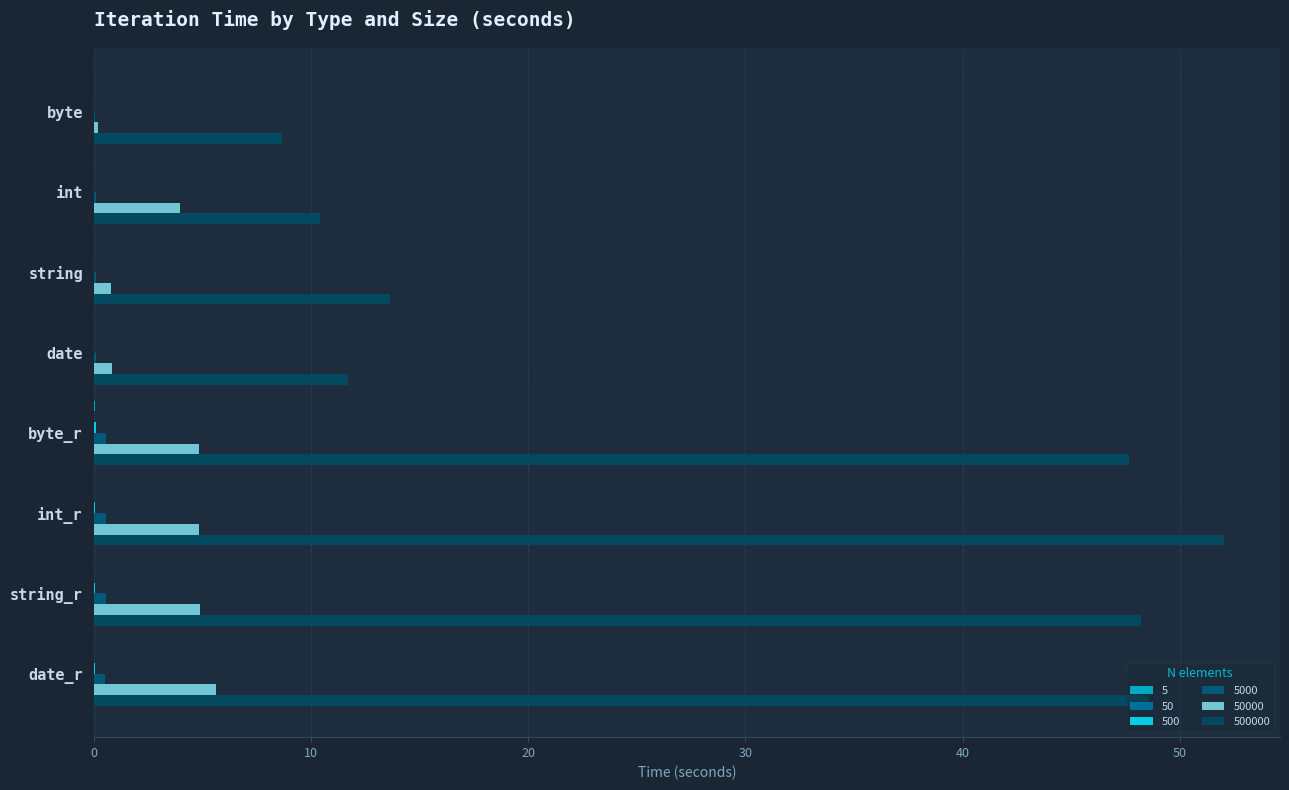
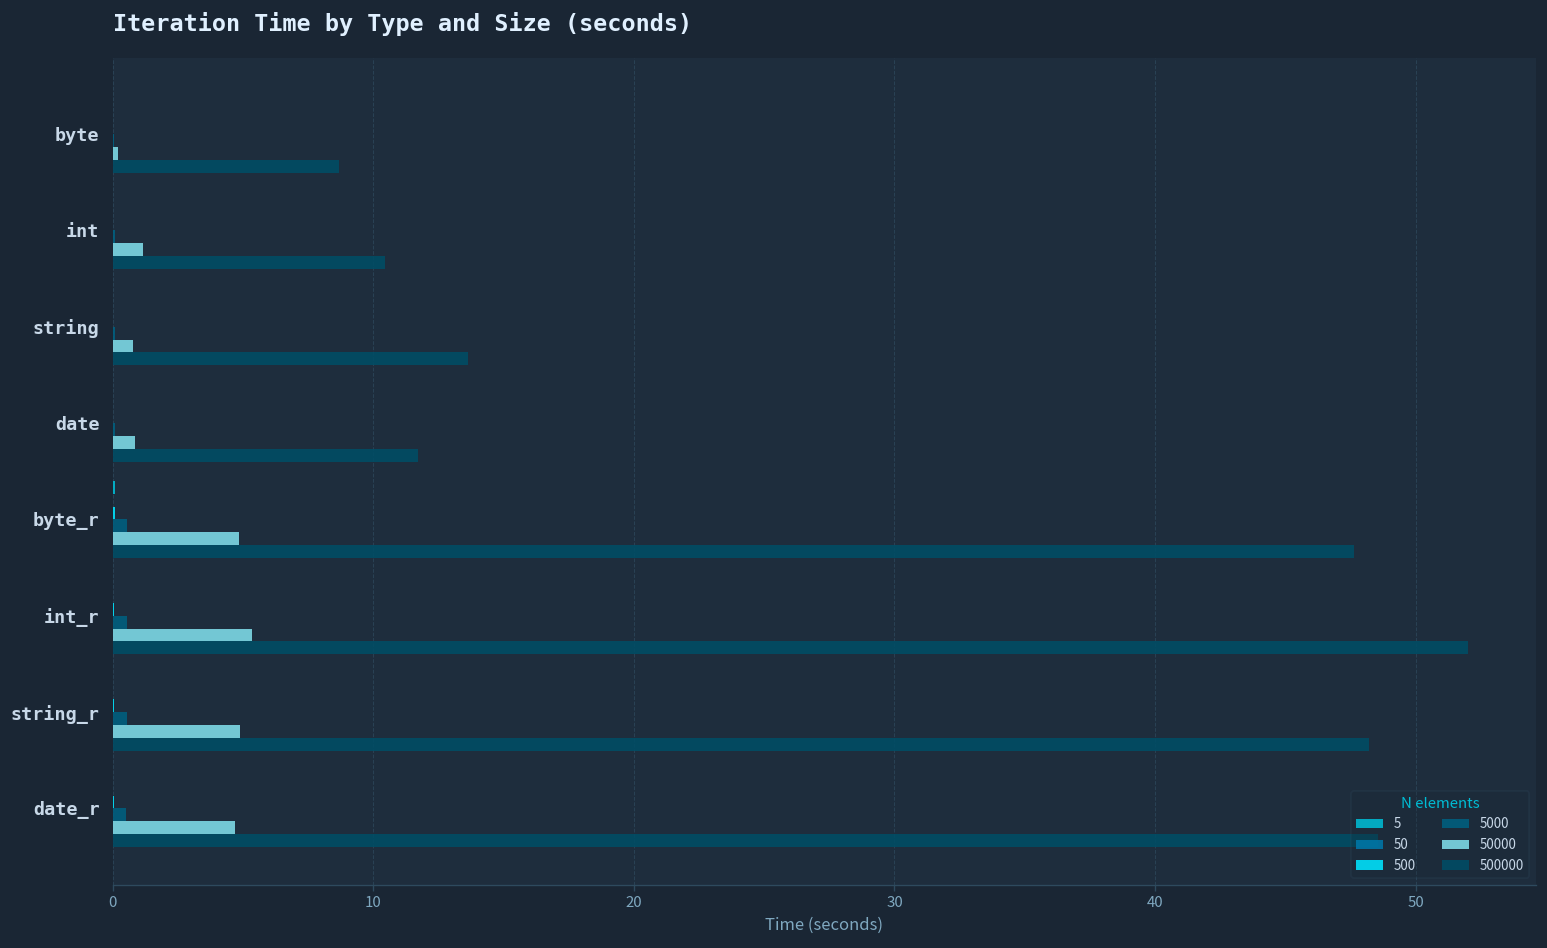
  {
    "50000": {
      "byte": 0.2,
-     "int": 3.9,
+     "int": 1.1,
      "string": 0.8,
      "date": 0.8,
      "byte_r": 4.8,
-     "int_r": 4.8,
+     "int_r": 5.3,
      "string_r": 4.9,
-     "date_r": 5.6
+     "date_r": 4.7
    }
  }
